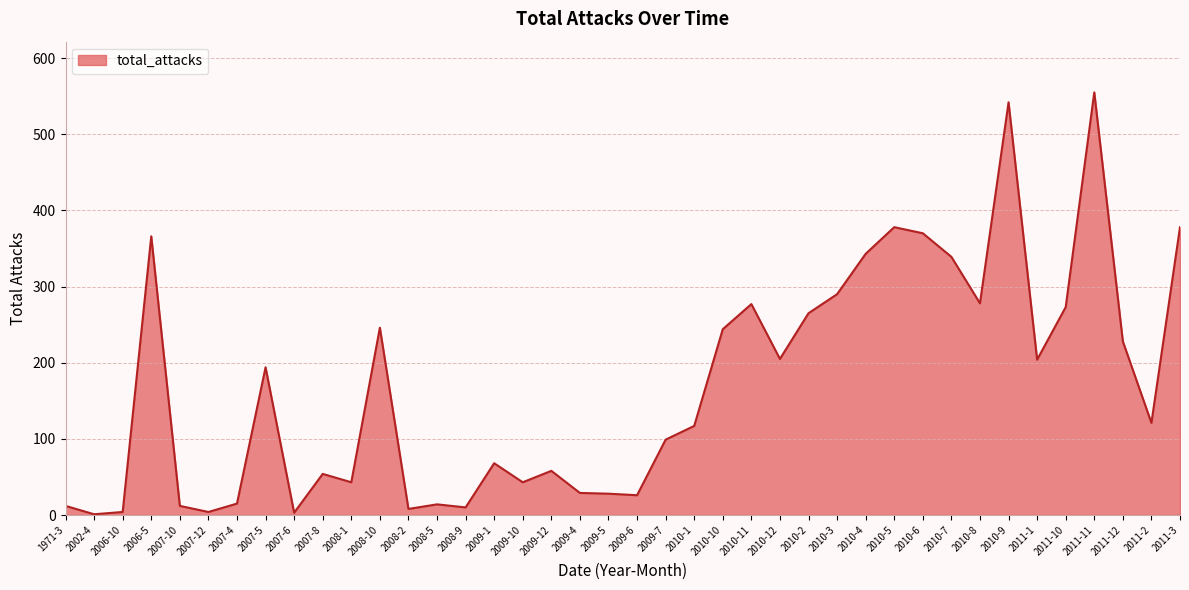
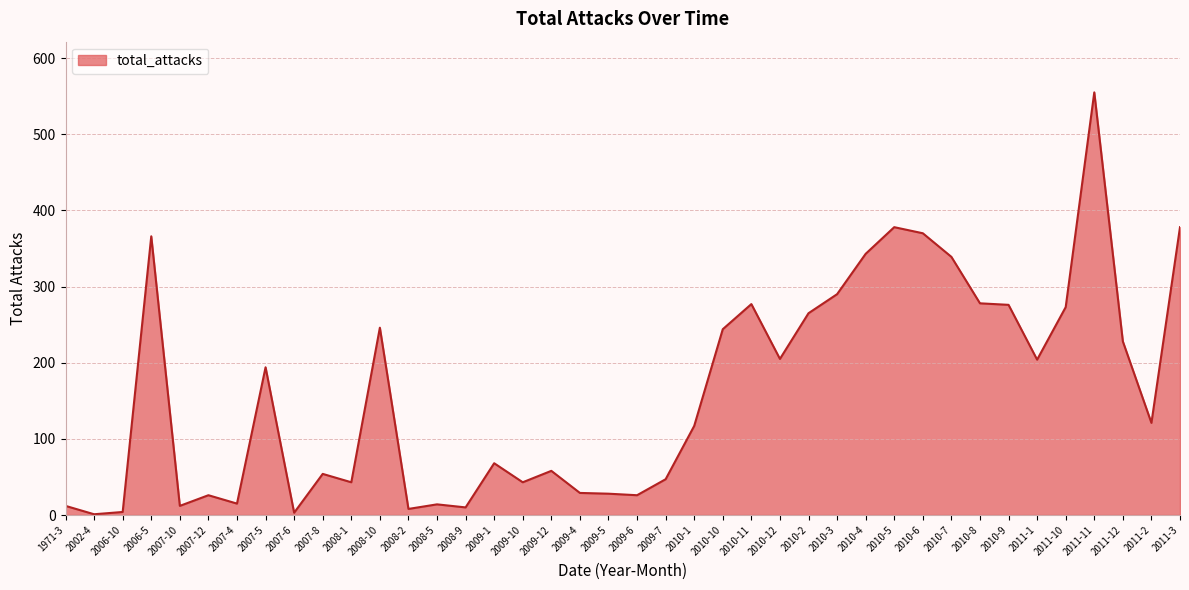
  {
    "1971-3": 10,
    "2002-4": 0,
    "2006-10": 0,
    "2006-5": 370,
    "2007-10": 10,
-   "2007-12": 0,
+   "2007-12": 30,
    "2007-4": 20,
    "2007-5": 190,
    "2007-6": 0,
    "2007-8": 50,
    "2008-1": 40,
    "2008-10": 250,
    "2008-2": 10,
    "2008-5": 10,
    "2008-9": 10,
    "2009-1": 70,
    "2009-10": 40,
    "2009-12": 60,
    "2009-4": 30,
    "2009-5": 30,
    "2009-6": 30,
-   "2009-7": 100,
+   "2009-7": 50,
    "2010-1": 120,
    "2010-10": 240,
    "2010-11": 280,
    "2010-12": 210,
    "2010-2": 270,
    "2010-3": 290,
    "2010-4": 340,
    "2010-5": 380,
    "2010-6": 370,
    "2010-7": 340,
    "2010-8": 280,
-   "2010-9": 540,
+   "2010-9": 280,
    "2011-1": 200,
    "2011-10": 270,
    "2011-11": 560,
    "2011-12": 230,
    "2011-2": 120,
    "2011-3": 380
  }
